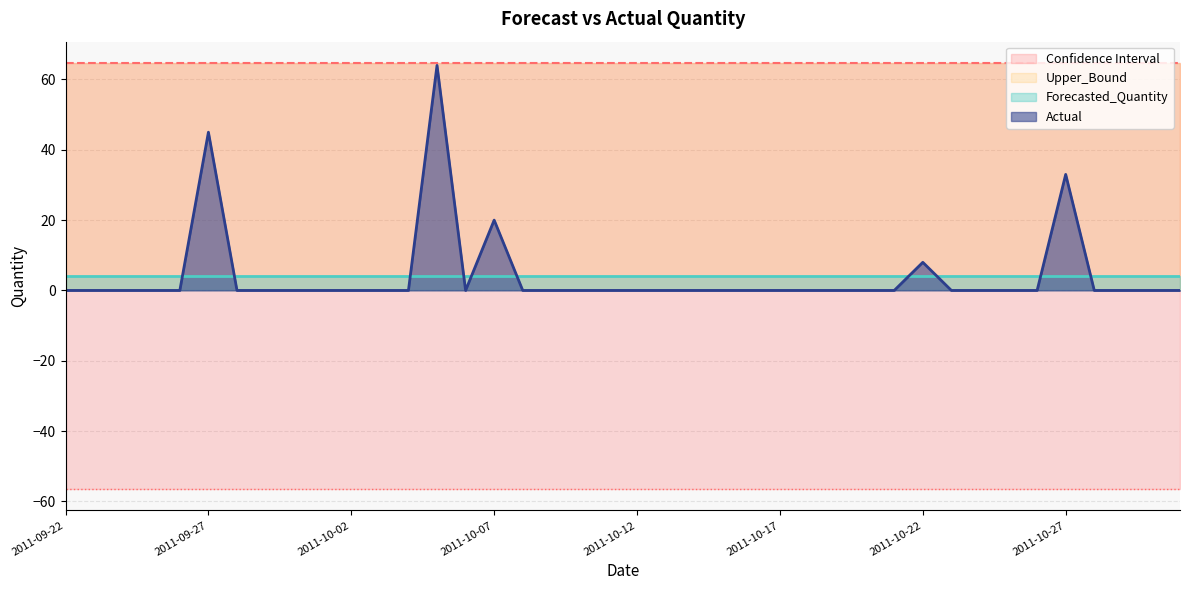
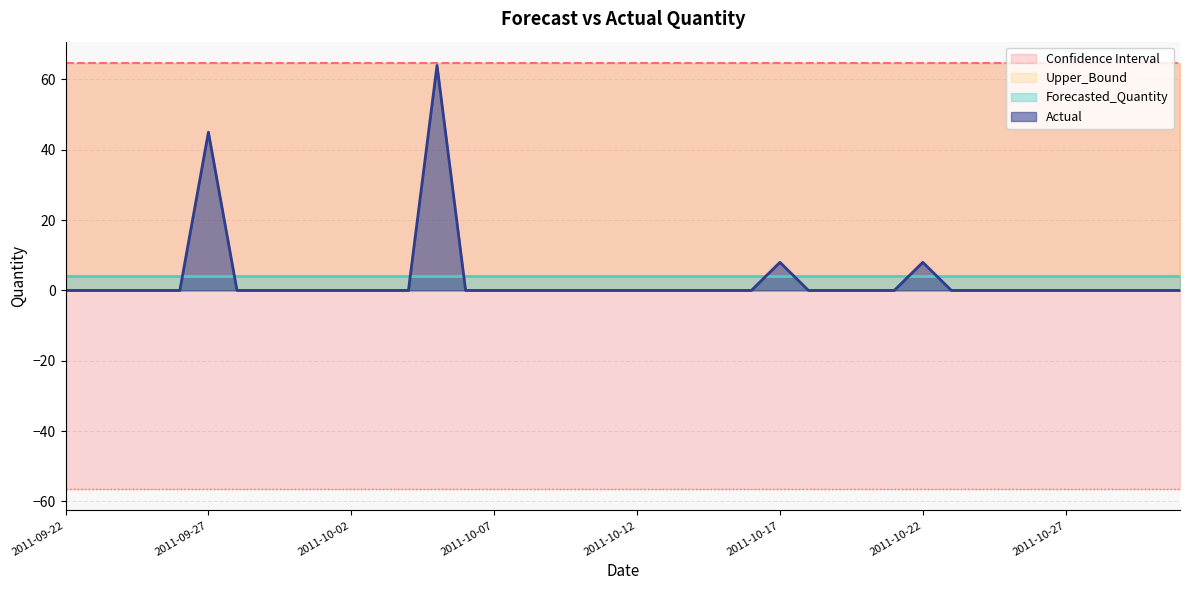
  {
    "Upper_Bound": {
      "2011-09-22": 65,
      "2011-09-27": 65,
      "2011-10-02": 65,
      "2011-10-07": 65,
      "2011-10-12": 65,
      "2011-10-17": 65,
      "2011-10-22": 65
    },
    "Forecasted_Quantity": {
      "2011-09-22": 4,
      "2011-09-27": 4,
      "2011-10-02": 4,
      "2011-10-07": 4,
      "2011-10-12": 4,
      "2011-10-17": 4,
      "2011-10-22": 4,
      "2011-10-27": 4
    },
    "Actual": {
      "2011-09-22": 0,
      "2011-09-27": 45,
      "2011-10-02": 0,
-     "2011-10-07": 20,
+     "2011-10-07": 0,
      "2011-10-12": 0,
-     "2011-10-17": 0,
+     "2011-10-17": 8,
      "2011-10-22": 8,
-     "2011-10-27": 33
+     "2011-10-27": 0
    }
  }
